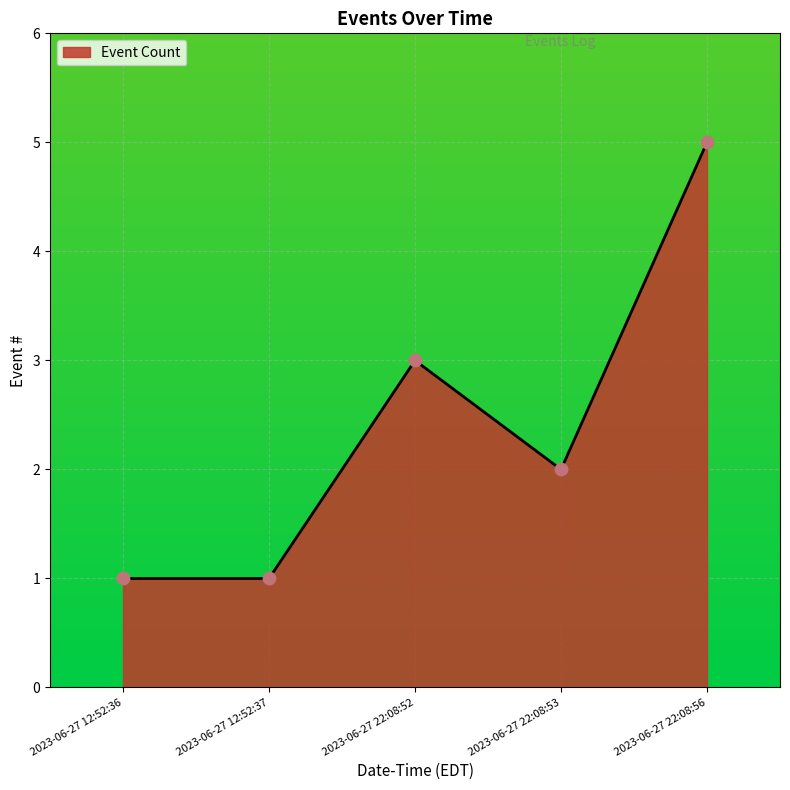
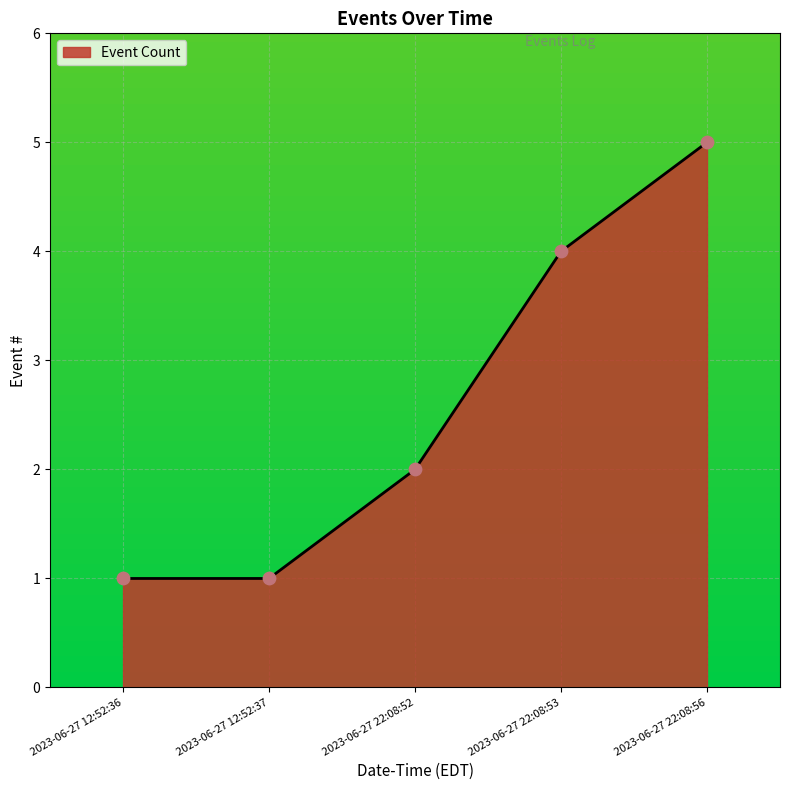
  {
    "2023-06-27 12:52:36": 1,
    "2023-06-27 12:52:37": 1,
-   "2023-06-27 22:08:52": 3,
-   "2023-06-27 22:08:53": 2,
+   "2023-06-27 22:08:52": 2,
+   "2023-06-27 22:08:53": 4,
    "2023-06-27 22:08:56": 5
  }
